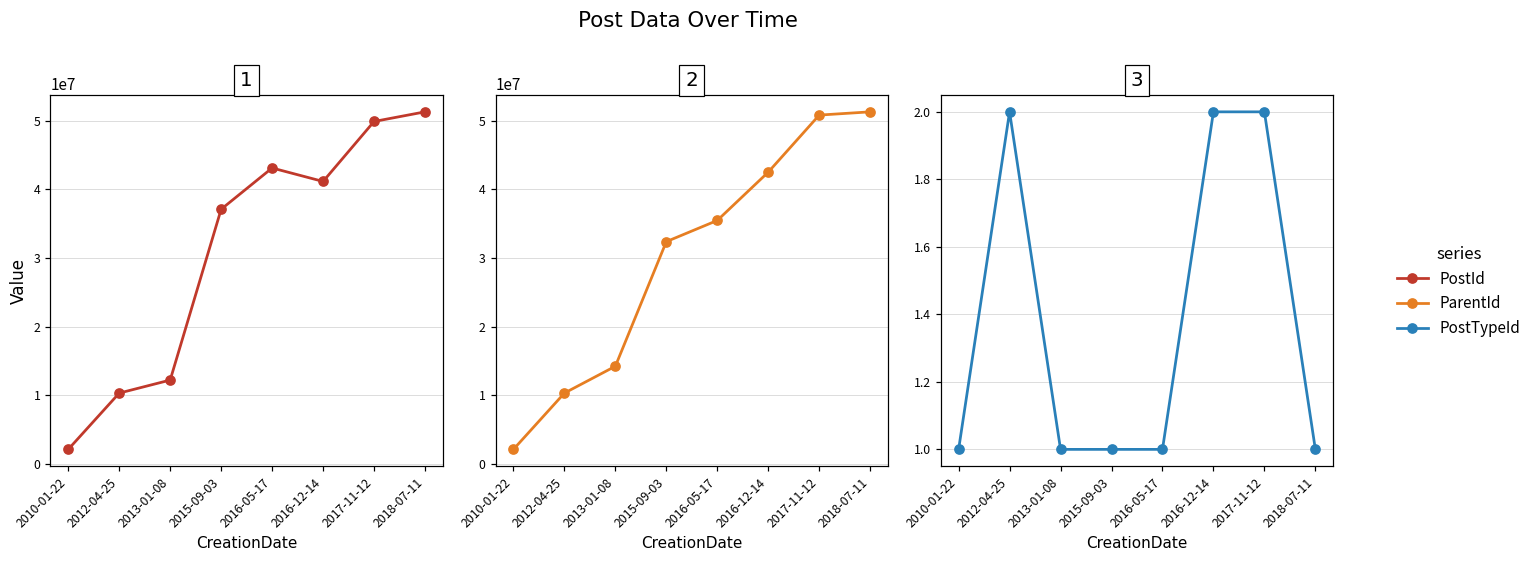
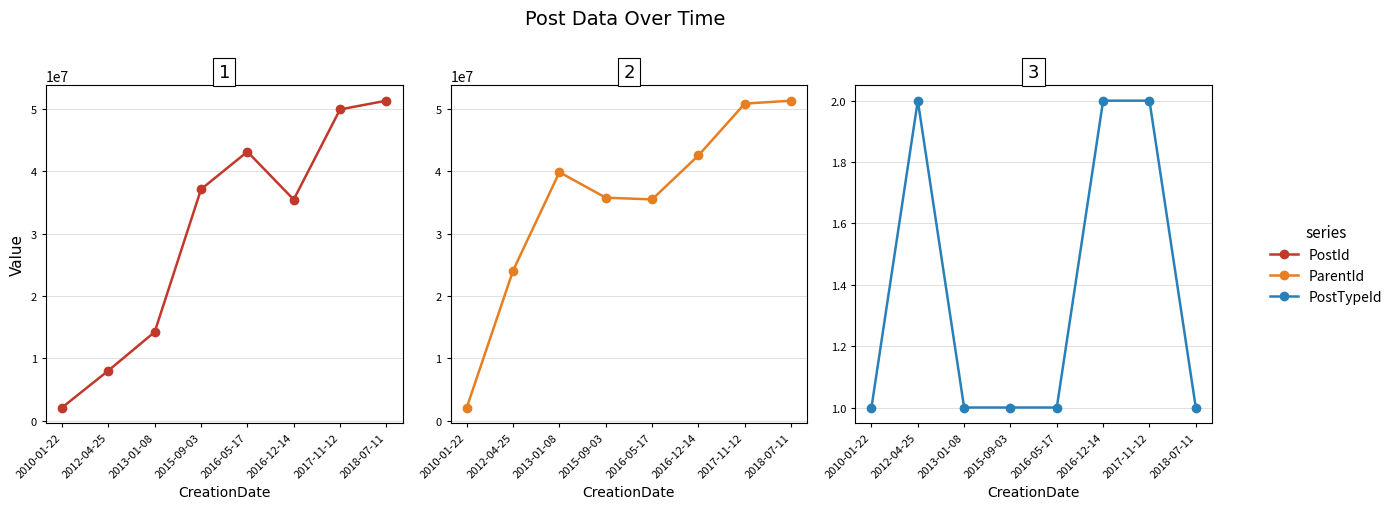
  {
    "1": {
      "2010-01-22": 2000000,
-     "2012-04-25": 10000000,
-     "2013-01-08": 12000000,
+     "2012-04-25": 8000000,
+     "2013-01-08": 14000000,
      "2015-09-03": 37000000,
      "2016-05-17": 43000000,
-     "2016-12-14": 41000000,
+     "2016-12-14": 35000000,
      "2017-11-12": 50000000,
      "2018-07-11": 51000000
    },
    "2": {
      "2010-01-22": 2000000,
-     "2012-04-25": 10000000,
-     "2013-01-08": 14000000,
-     "2015-09-03": 32000000,
+     "2012-04-25": 24000000,
+     "2013-01-08": 40000000,
+     "2015-09-03": 36000000,
      "2016-05-17": 35000000,
      "2016-12-14": 43000000,
      "2017-11-12": 51000000,
      "2018-07-11": 51000000
    },
    "3": {
      "2010-01-22": 1.00,
      "2012-04-25": 2.00,
      "2013-01-08": 1.00,
      "2015-09-03": 1.00,
      "2016-05-17": 1.00,
      "2016-12-14": 2.00,
      "2017-11-12": 2.00,
      "2018-07-11": 1.00
    }
  }
